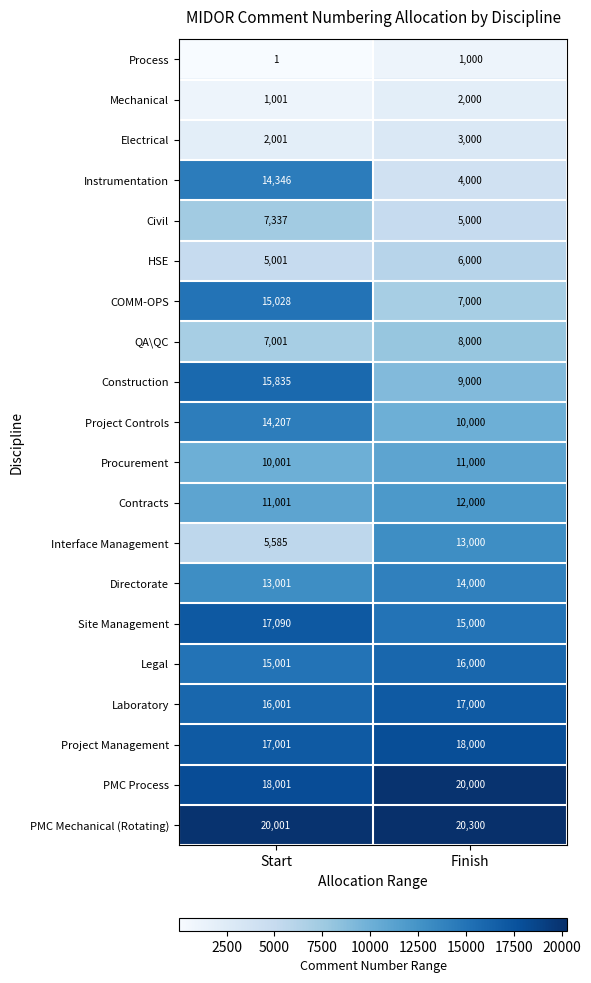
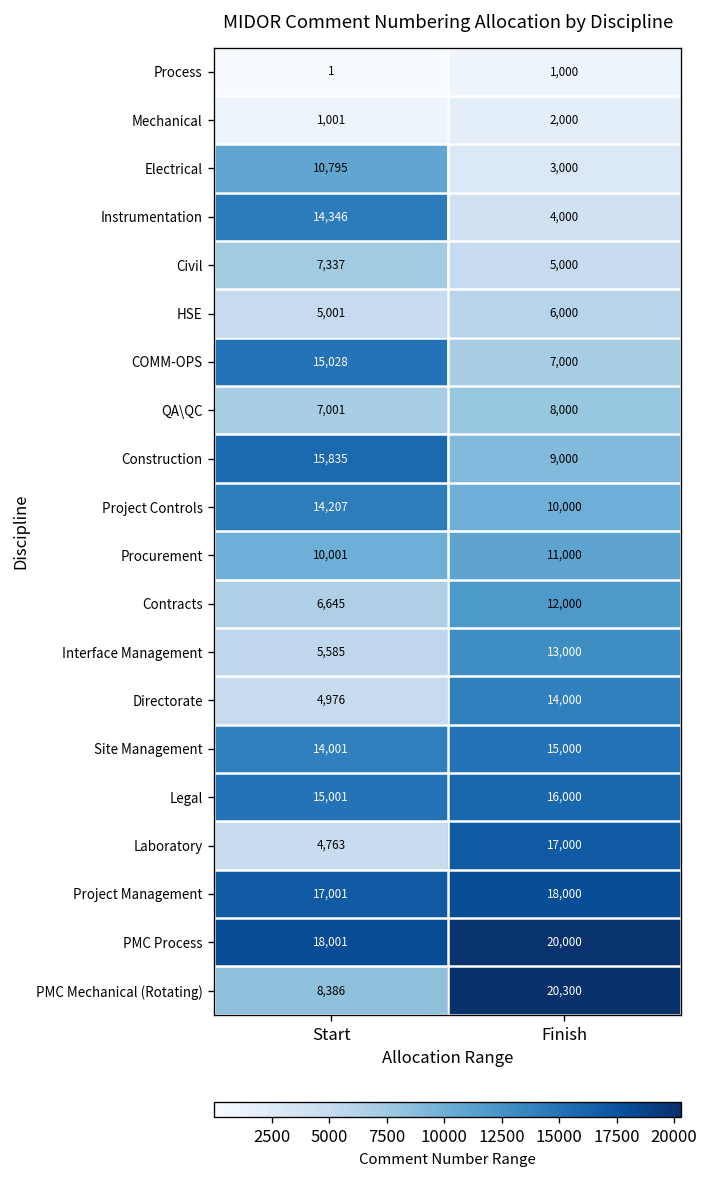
  {
    "Process": {
      "Start": "1",
      "Finish": "1,000"
    },
    "Mechanical": {
      "Start": "1,001",
      "Finish": "2,000"
    },
    "Electrical": {
-     "Start": "2,001",
+     "Start": "10,795",
      "Finish": "3,000"
    },
    "Instrumentation": {
      "Start": "14,346",
      "Finish": "4,000"
    },
    "Civil": {
      "Start": "7,337",
      "Finish": "5,000"
    },
    "HSE": {
      "Start": "5,001",
      "Finish": "6,000"
    },
    "COMM-OPS": {
      "Start": "15,028",
      "Finish": "7,000"
    },
    "QA\\QC": {
      "Start": "7,001",
      "Finish": "8,000"
    },
    "Construction": {
      "Start": "15,835",
      "Finish": "9,000"
    },
    "Project Controls": {
      "Start": "14,207",
      "Finish": "10,000"
    },
    "Procurement": {
      "Start": "10,001",
      "Finish": "11,000"
    },
    "Contracts": {
-     "Start": "11,001",
+     "Start": "6,645",
      "Finish": "12,000"
    },
    "Interface Management": {
      "Start": "5,585",
      "Finish": "13,000"
    },
    "Directorate": {
-     "Start": "13,001",
+     "Start": "4,976",
      "Finish": "14,000"
    },
    "Site Management": {
-     "Start": "17,090",
+     "Start": "14,001",
      "Finish": "15,000"
    },
    "Legal": {
      "Start": "15,001",
      "Finish": "16,000"
    },
    "Laboratory": {
-     "Start": "16,001",
+     "Start": "4,763",
      "Finish": "17,000"
    },
    "Project Management": {
      "Start": "17,001",
      "Finish": "18,000"
    },
    "PMC Process": {
      "Start": "18,001",
      "Finish": "20,000"
    },
    "PMC Mechanical (Rotating)": {
-     "Start": "20,001",
+     "Start": "8,386",
      "Finish": "20,300"
    }
  }
